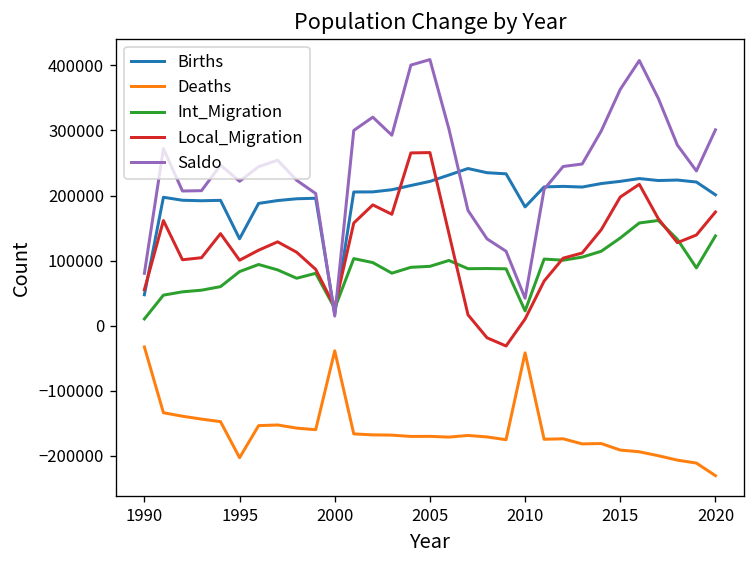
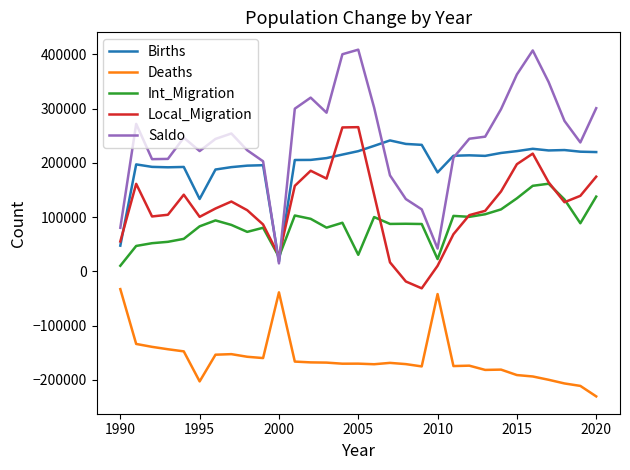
  {
    "Births": {
      "1990": 50000,
      "1995": 130000,
      "2005": 220000,
      "2010": 180000,
      "2015": 220000,
-     "2020": 200000
+     "2020": 220000
    },
    "Deaths": {
      "1990": -30000,
      "1995": -200000,
      "2000": -40000,
      "2005": -170000,
      "2010": -40000,
      "2015": -190000,
      "2020": -230000
    },
    "Int_Migration": {
      "1990": 10000,
      "1995": 80000,
-     "2005": 90000,
+     "2005": 30000,
      "2010": 20000,
      "2015": 130000,
      "2020": 140000
    },
    "Local_Migration": {
      "1990": 60000,
      "1995": 100000,
      "2005": 270000,
      "2010": 10000,
      "2015": 200000,
      "2020": 170000
    },
    "Saldo": {
      "1990": 80000,
      "1995": 220000,
      "2005": 410000,
      "2010": 40000,
      "2015": 360000,
      "2020": 300000
    }
  }
